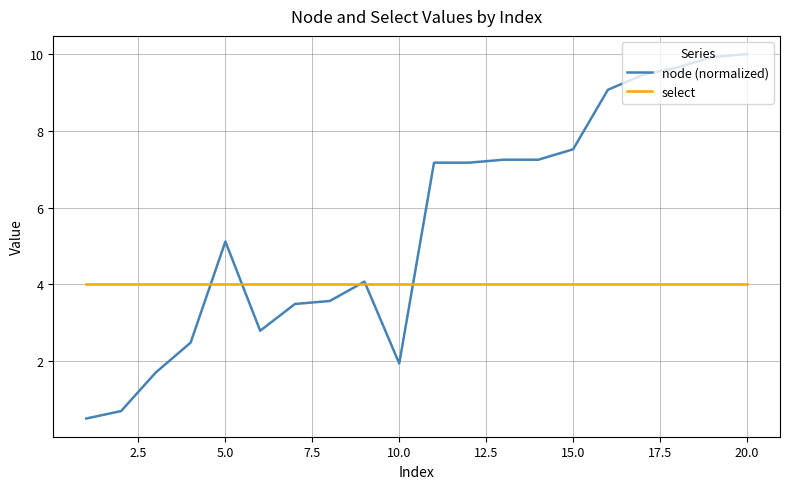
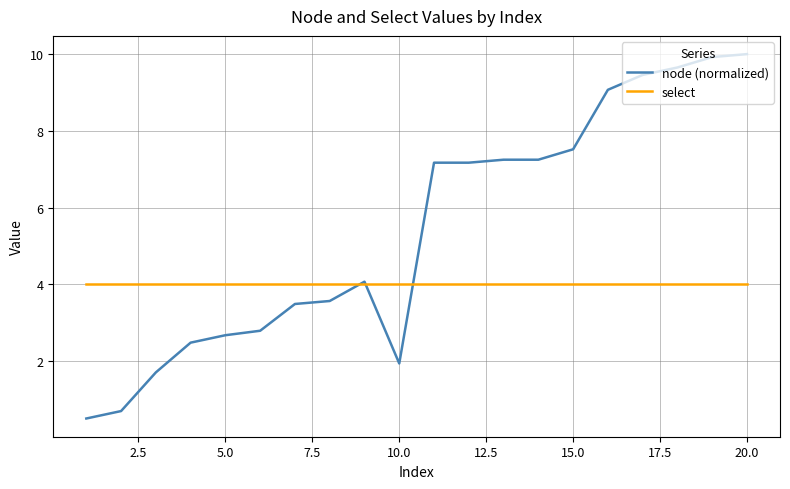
  {
    "node (normalized)": {
-     "5.0": 5.1,
+     "5.0": 2.7,
      "10.0": 1.9,
      "15.0": 7.5
    },
    "select": {
      "5.0": 4.0,
      "10.0": 4.0,
      "15.0": 4.0,
      "20.0": 4.0
    }
  }
